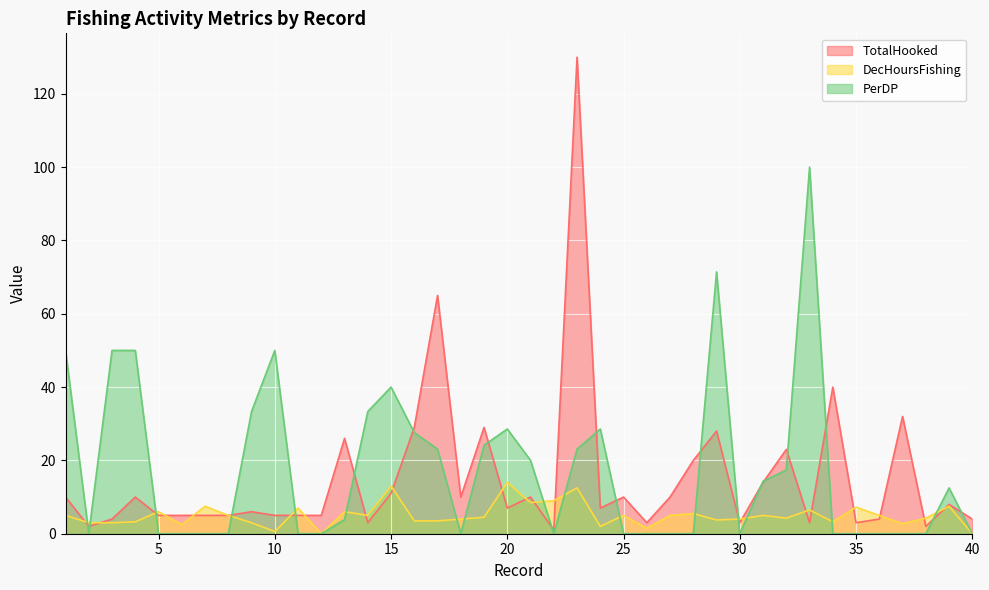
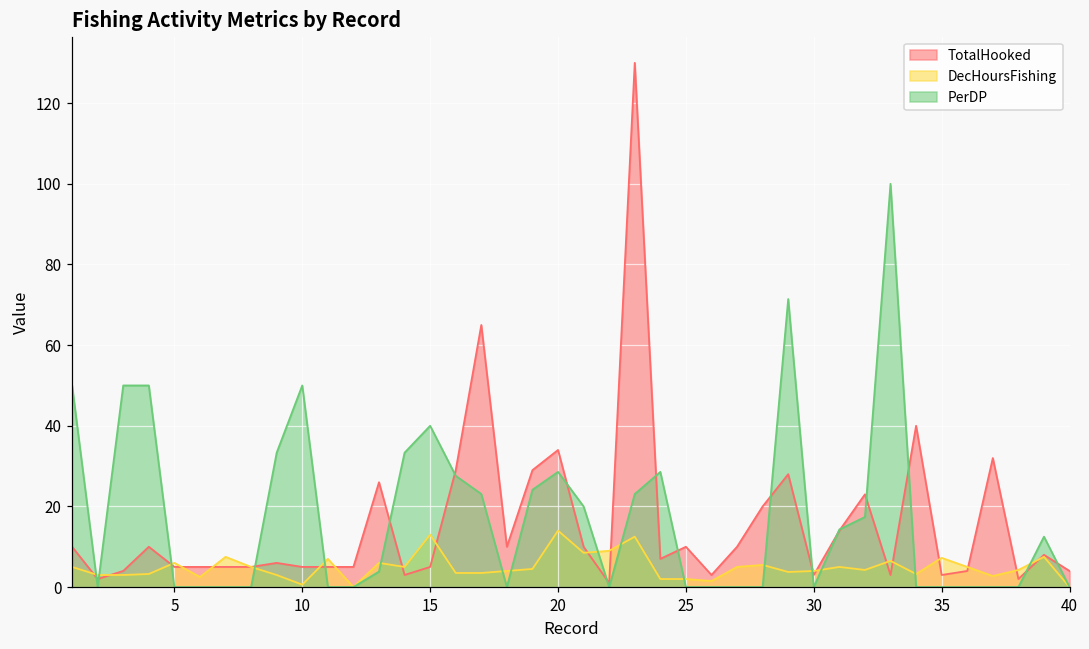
  {
    "TotalHooked": {
      "5": 5,
      "10": 5,
-     "15": 11,
-     "20": 7,
+     "15": 5,
+     "20": 34,
      "25": 10,
      "30": 3,
      "35": 3,
      "40": 4
    },
    "DecHoursFishing": {
      "5": 6,
      "10": 1,
      "15": 13,
      "20": 14,
-     "25": 5,
+     "25": 2,
      "30": 4,
      "35": 7
    },
    "PerDP": {
      "5": 0,
      "10": 50,
      "15": 40,
      "20": 29,
      "25": 0,
      "30": 0,
      "35": 0
    }
  }
